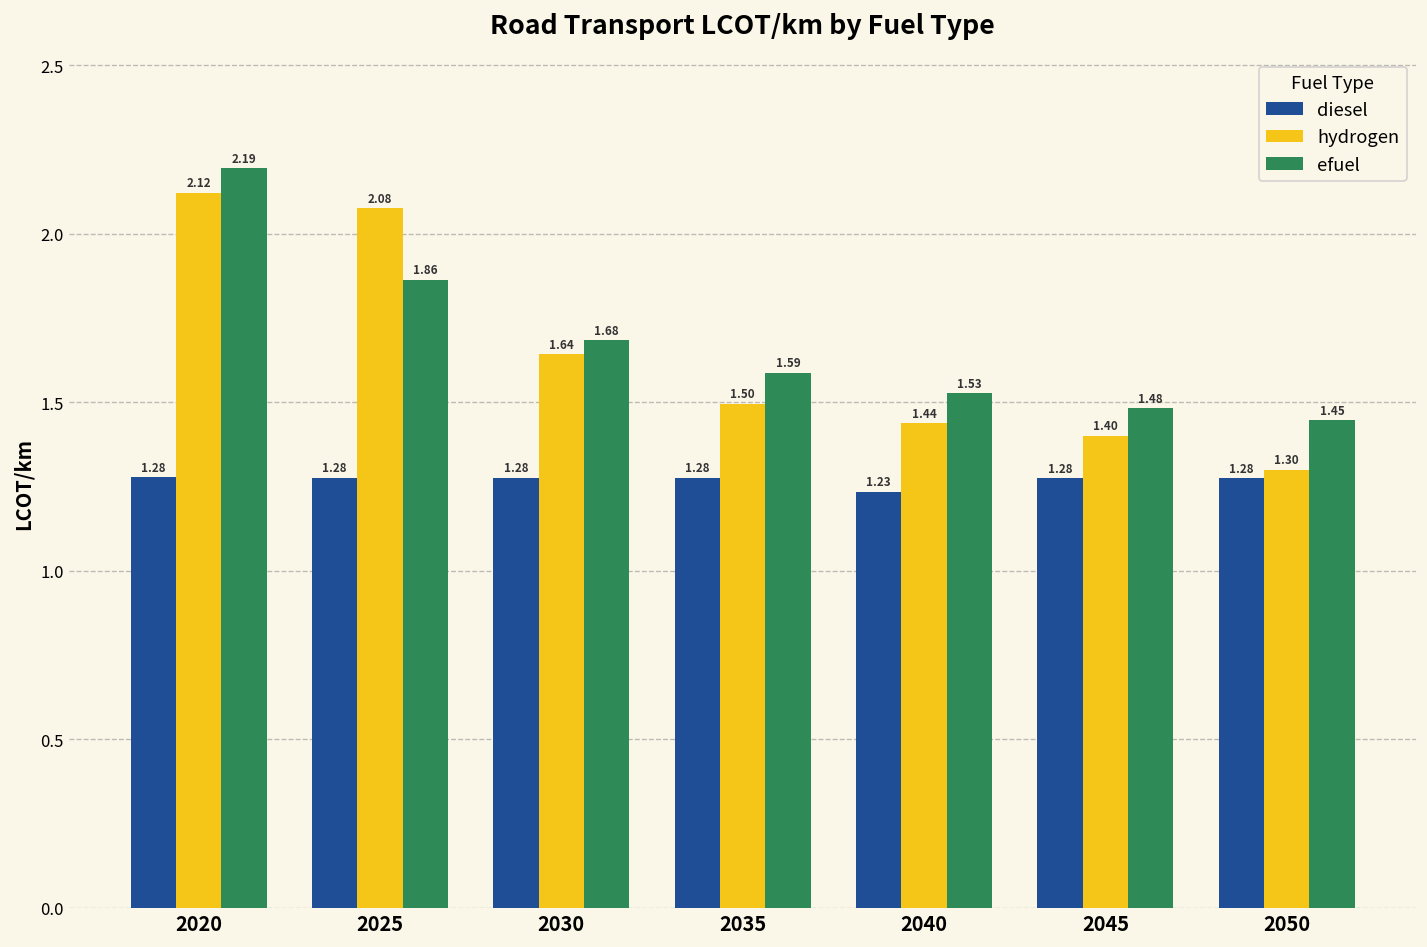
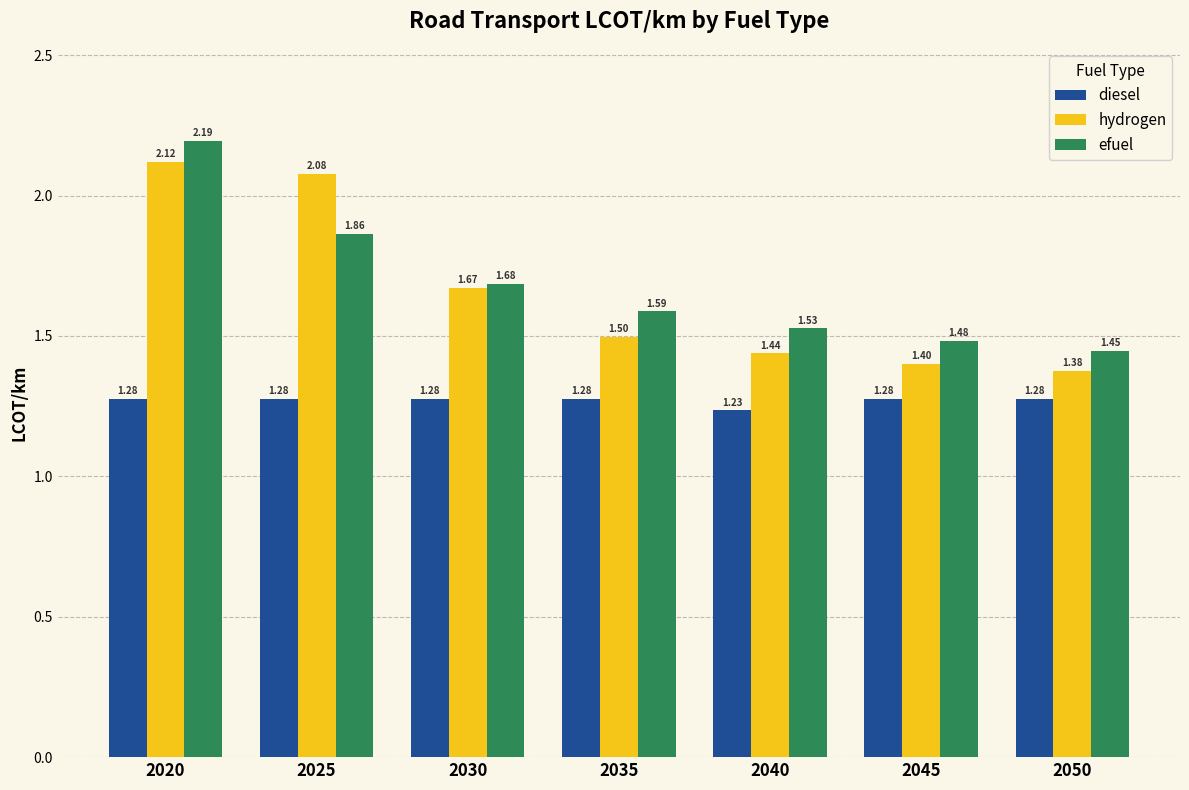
  {
    "diesel": {
      "2020": 1.28,
      "2025": 1.28,
      "2030": 1.28,
      "2035": 1.28,
      "2040": 1.23,
      "2045": 1.28,
      "2050": 1.28
    },
    "hydrogen": {
      "2020": 2.12,
      "2025": 2.08,
-     "2030": 1.64,
+     "2030": 1.67,
      "2035": 1.50,
      "2040": 1.44,
      "2045": 1.40,
-     "2050": 1.30
+     "2050": 1.38
    },
    "efuel": {
      "2020": 2.19,
      "2025": 1.86,
      "2030": 1.68,
      "2035": 1.59,
      "2040": 1.53,
      "2045": 1.48,
      "2050": 1.45
    }
  }
